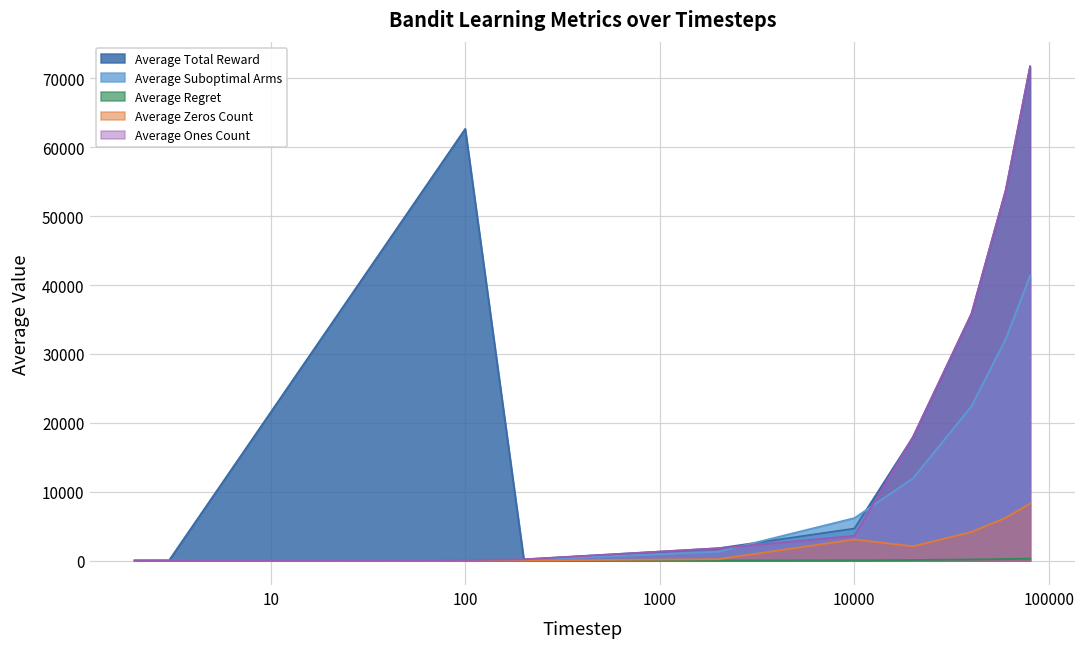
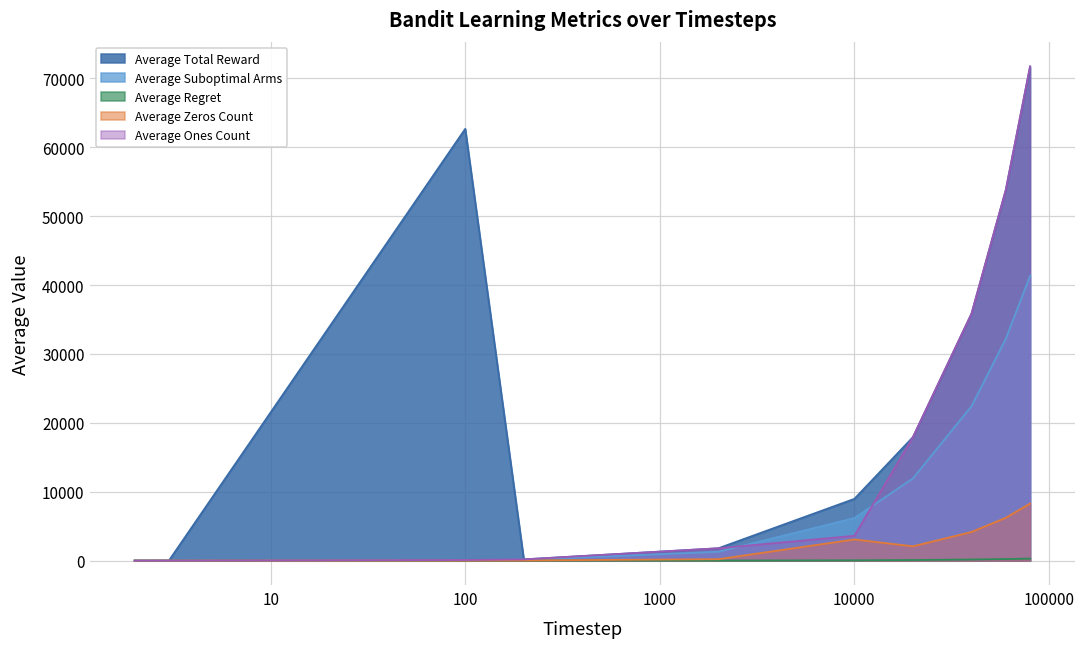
  {
    "Average Total Reward": {
      "100": 63000,
-     "10000": 5000
+     "10000": 9000
    },
    "Average Suboptimal Arms": {
      "10000": 6000
    },
    "Average Regret": {
      "10000": 0
    },
    "Average Zeros Count": {
      "10000": 3000
    },
    "Average Ones Count": {
      "10000": 4000
    }
  }
